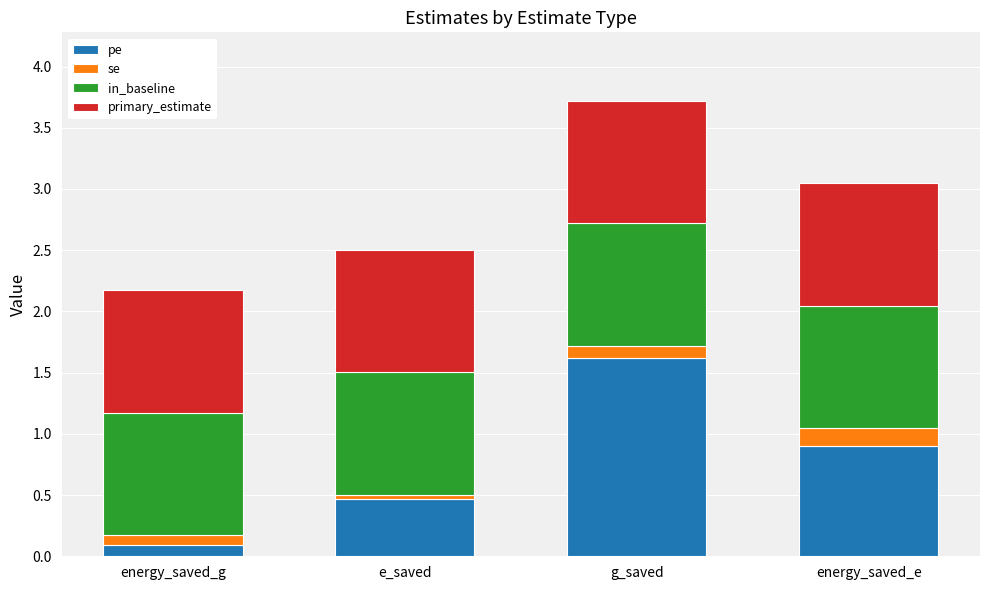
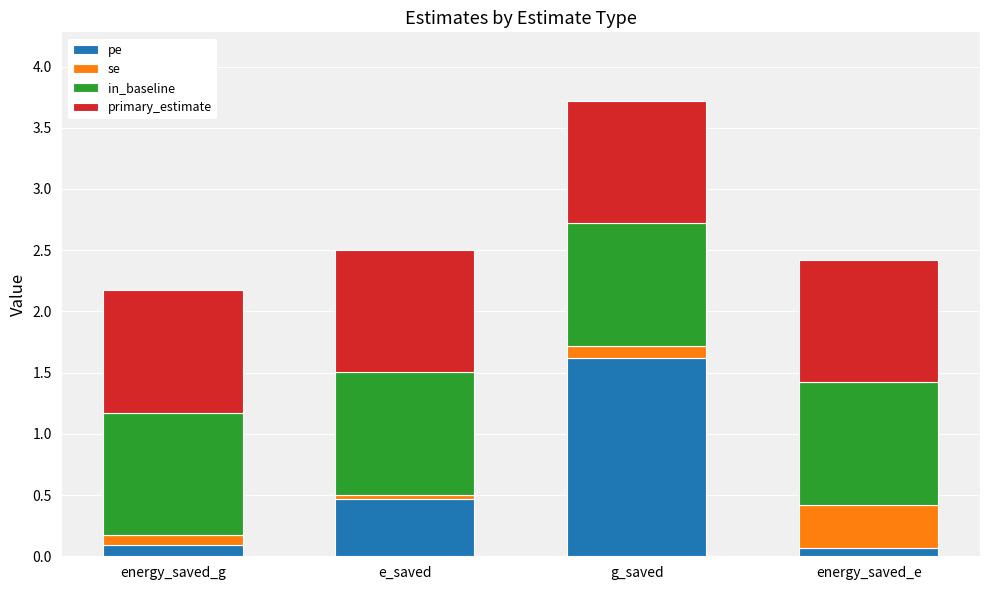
  {
    "pe": {
      "energy_saved_g": 0.10,
      "e_saved": 0.47,
      "g_saved": 1.62,
-     "energy_saved_e": 0.90
+     "energy_saved_e": 0.07
    },
    "se": {
      "energy_saved_g": 0.08,
      "e_saved": 0.03,
      "g_saved": 0.10,
-     "energy_saved_e": 0.15
+     "energy_saved_e": 0.36
    },
    "in_baseline": {
      "energy_saved_g": 1.00,
      "e_saved": 1.00,
      "g_saved": 1.00,
      "energy_saved_e": 1.00
    },
    "primary_estimate": {
      "energy_saved_g": 1.00,
      "e_saved": 1.00,
      "g_saved": 1.00,
      "energy_saved_e": 1.00
    }
  }
